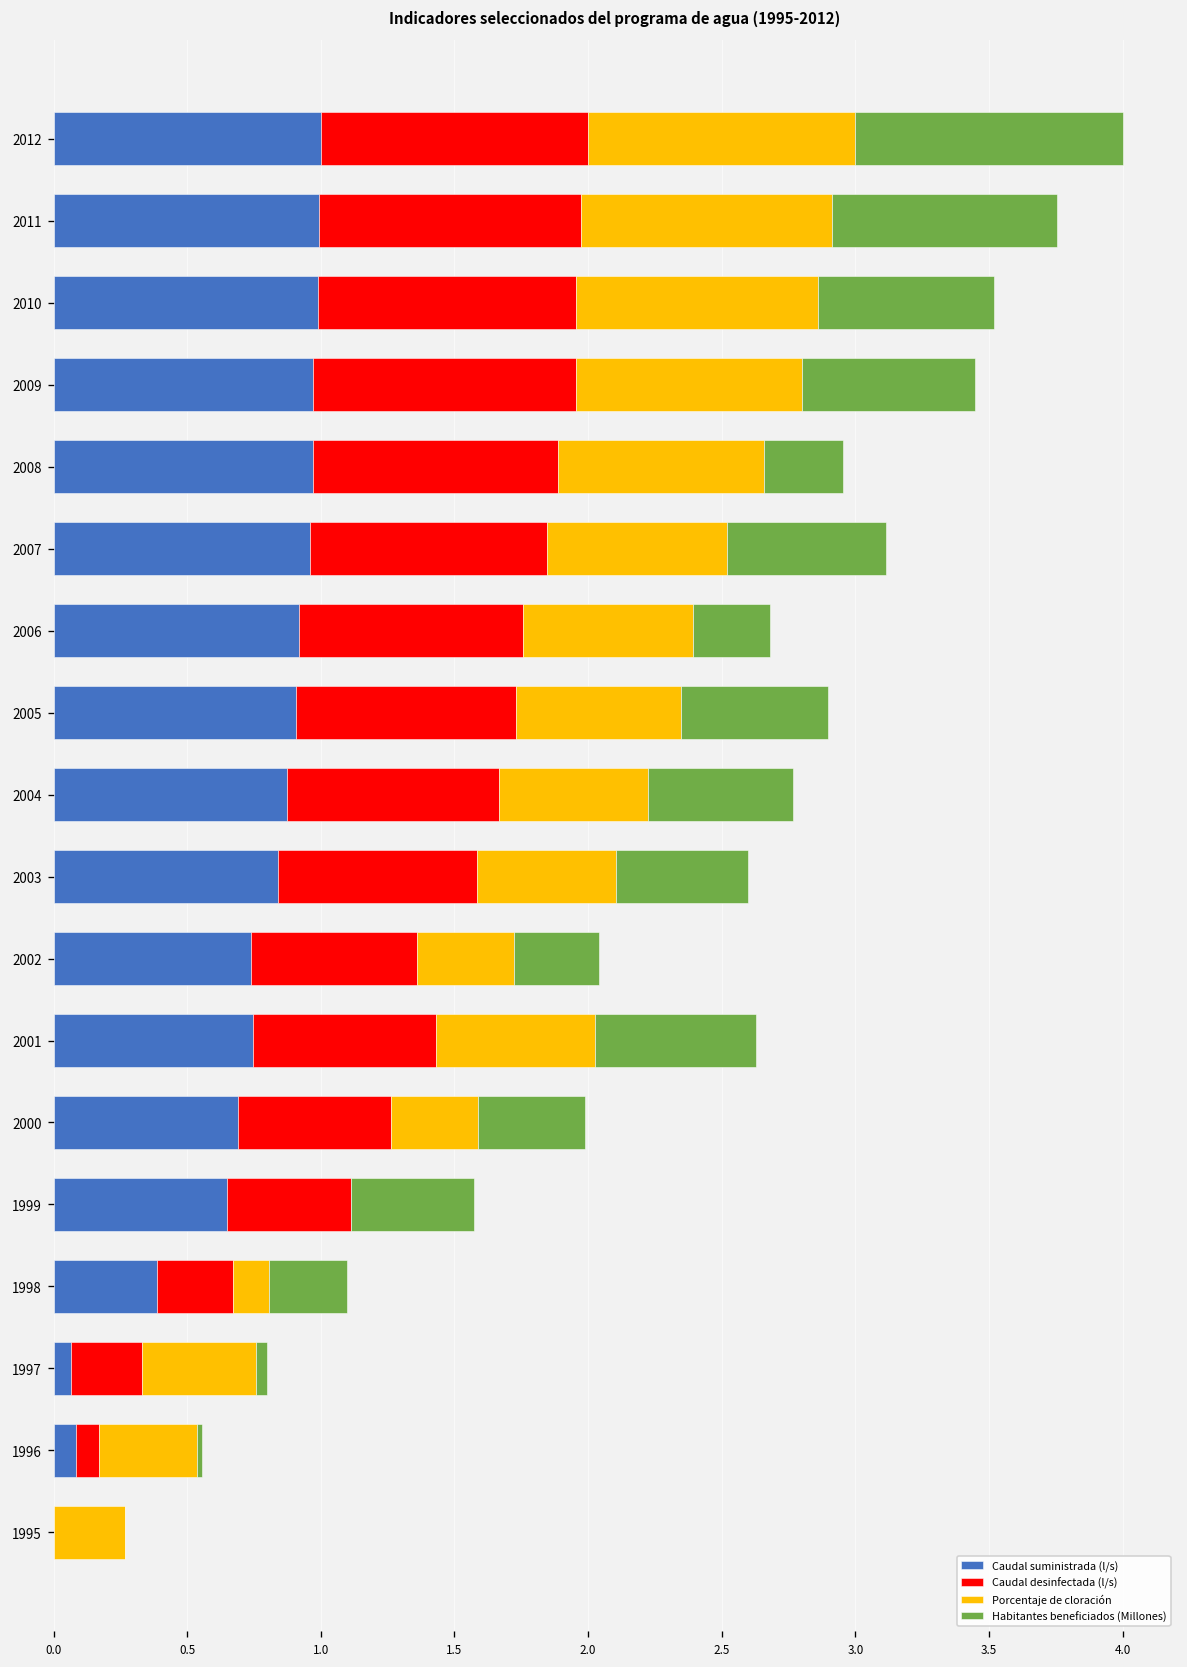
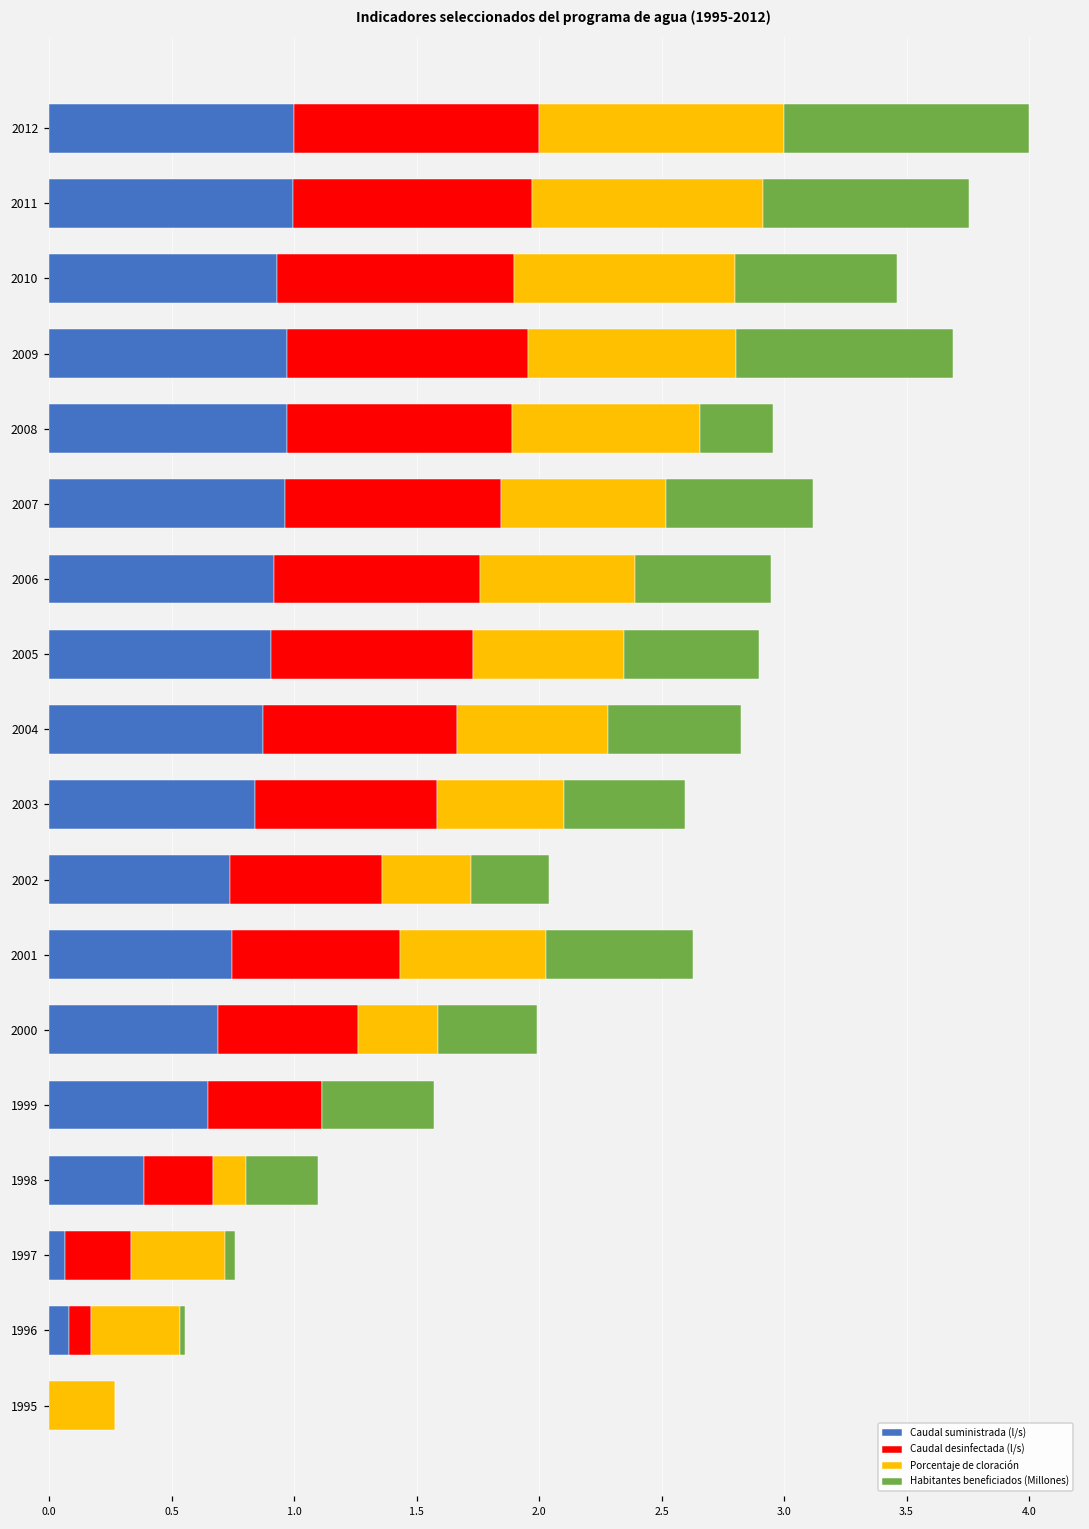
  {
    "Caudal suministrada (l/s)": {
      "2012": 1.00,
      "2011": 0.99,
-     "2010": 0.99,
+     "2010": 0.93,
      "2009": 0.97,
      "2008": 0.97,
      "2007": 0.96,
      "2006": 0.92,
      "2005": 0.91,
      "2004": 0.87,
      "2003": 0.84,
      "2002": 0.74,
      "2001": 0.75,
      "2000": 0.69,
      "1999": 0.65,
      "1998": 0.39,
      "1997": 0.06,
      "1996": 0.08,
      "1995": 0.00
    },
    "Caudal desinfectada (l/s)": {
      "2012": 1.00,
      "2011": 0.98,
      "2010": 0.97,
      "2009": 0.98,
      "2008": 0.92,
      "2007": 0.88,
      "2006": 0.84,
      "2005": 0.83,
      "2004": 0.79,
      "2003": 0.74,
      "2002": 0.62,
      "2001": 0.68,
      "2000": 0.57,
      "1999": 0.46,
      "1998": 0.28,
      "1997": 0.27,
      "1996": 0.09,
      "1995": 0.00
    },
    "Porcentaje de cloración": {
      "2012": 1.00,
      "2011": 0.94,
      "2010": 0.90,
      "2009": 0.85,
      "2008": 0.77,
      "2007": 0.67,
      "2006": 0.63,
      "2005": 0.62,
-     "2004": 0.56,
+     "2004": 0.62,
      "2003": 0.52,
      "2002": 0.37,
      "2001": 0.60,
      "2000": 0.33,
      "1999": 0.00,
      "1998": 0.13,
-     "1997": 0.42,
+     "1997": 0.38,
      "1996": 0.37,
      "1995": 0.27
    },
    "Habitantes beneficiados (Millones)": {
      "2012": 1.00,
      "2011": 0.84,
      "2010": 0.66,
-     "2009": 0.65,
+     "2009": 0.89,
      "2008": 0.30,
      "2007": 0.60,
-     "2006": 0.29,
+     "2006": 0.56,
      "2005": 0.55,
      "2004": 0.54,
      "2003": 0.49,
      "2002": 0.32,
      "2001": 0.60,
      "2000": 0.40,
      "1999": 0.46,
      "1998": 0.29,
      "1997": 0.04,
      "1996": 0.02,
      "1995": 0.00
    }
  }
